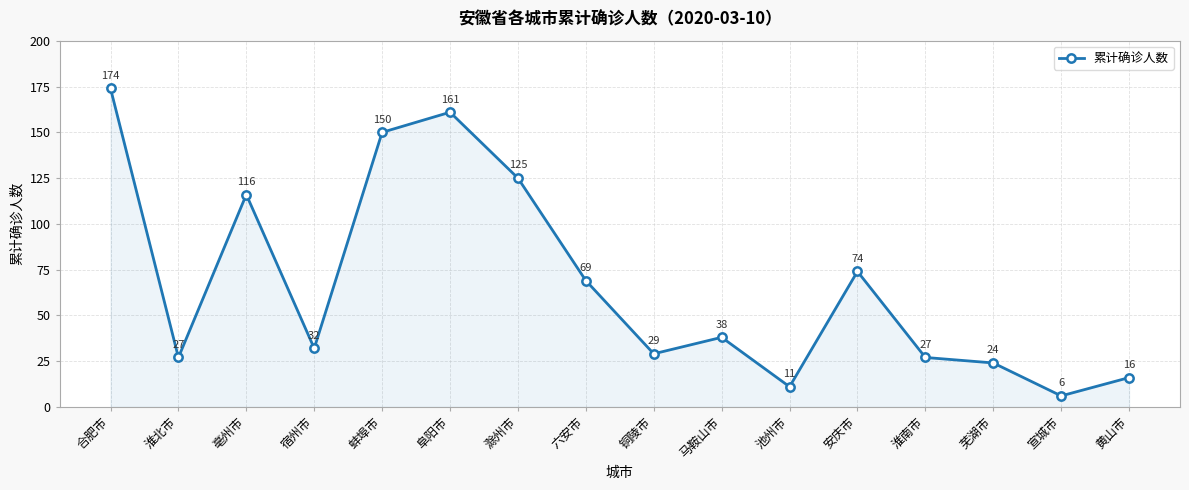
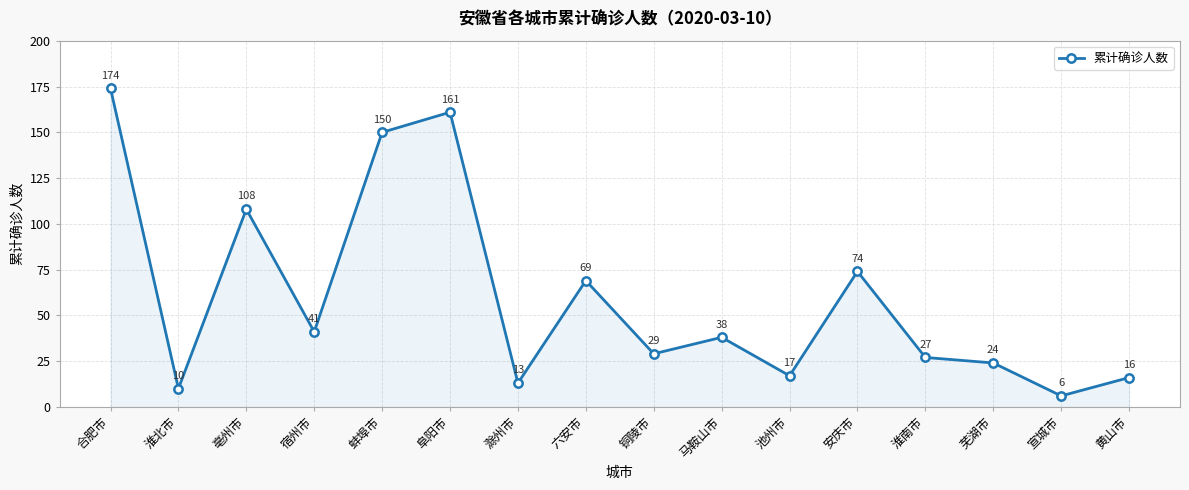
  {
    "合肥市": 174,
-   "淮北市": 27,
-   "亳州市": 116,
-   "宿州市": 32,
+   "淮北市": 10,
+   "亳州市": 108,
+   "宿州市": 41,
    "蚌埠市": 150,
    "阜阳市": 161,
-   "滁州市": 125,
+   "滁州市": 13,
    "六安市": 69,
    "铜陵市": 29,
    "马鞍山市": 38,
-   "池州市": 11,
+   "池州市": 17,
    "安庆市": 74,
    "淮南市": 27,
    "芜湖市": 24,
    "宣城市": 6,
    "黄山市": 16
  }
